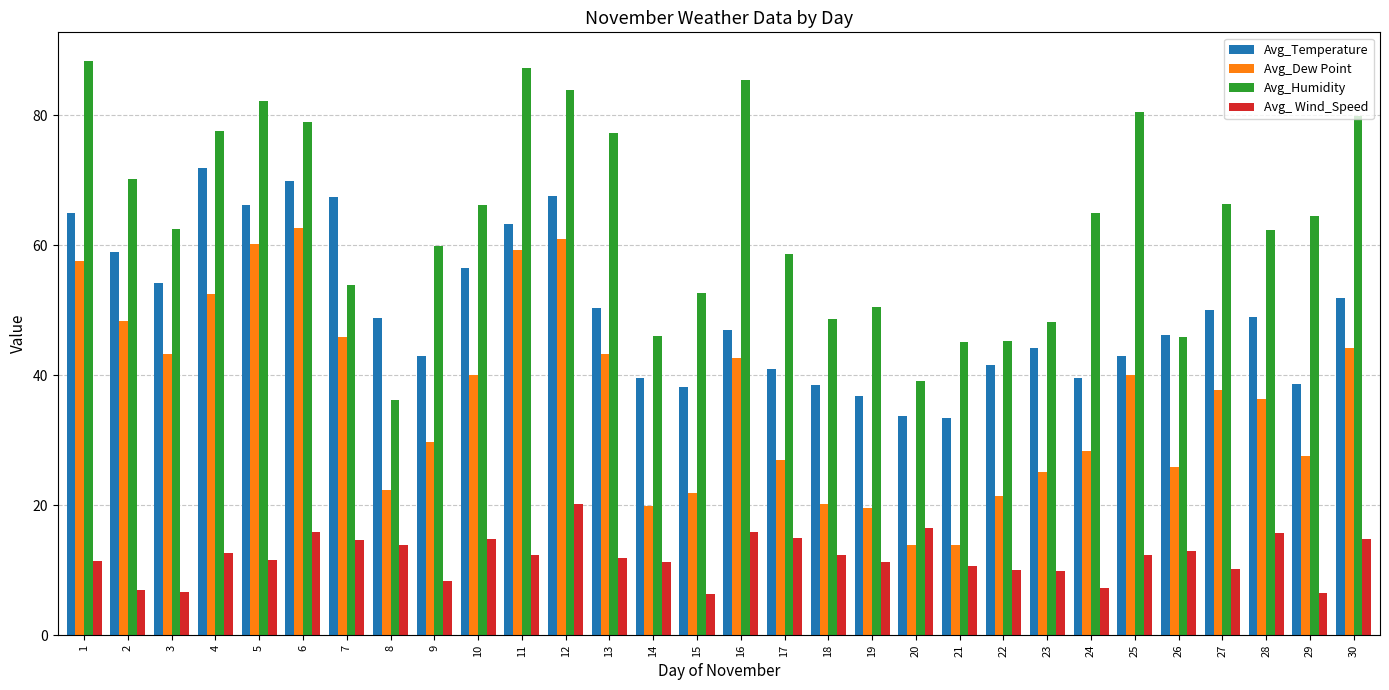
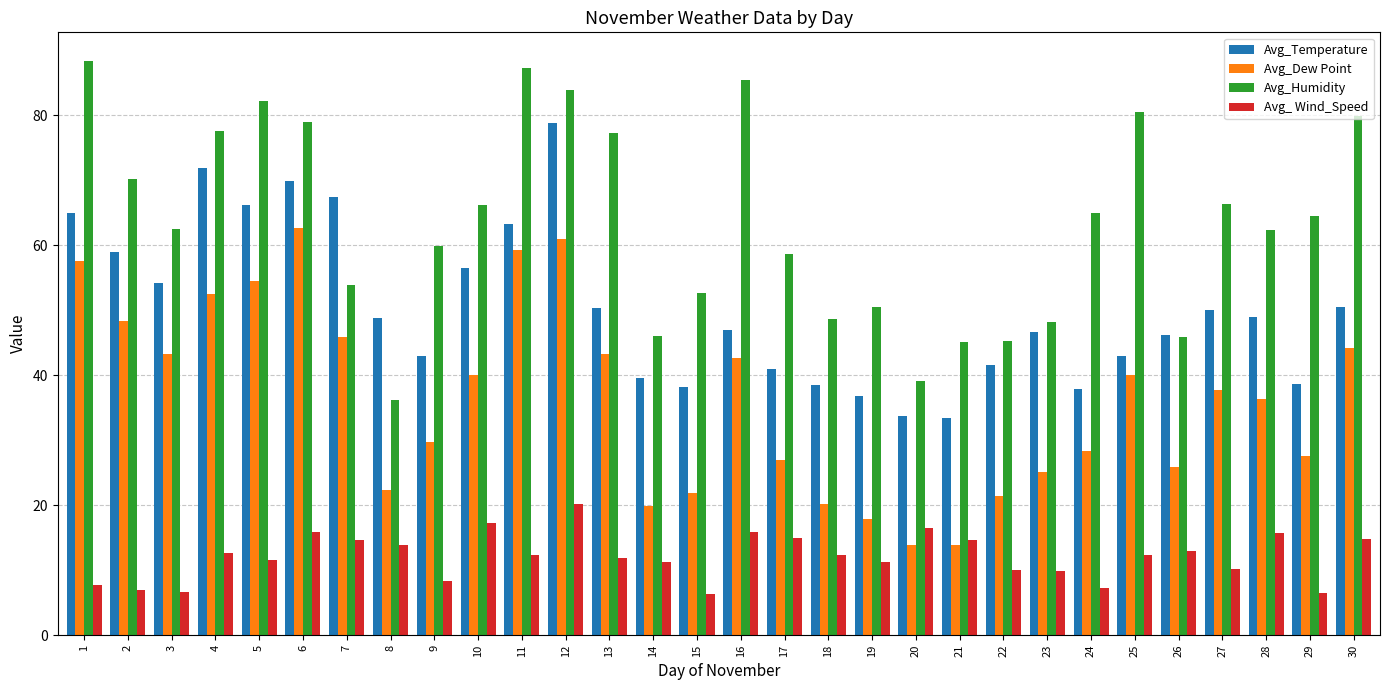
  {
    "Avg_Temperature": {
      "1": 65,
      "2": 59,
      "3": 54,
      "4": 72,
      "5": 66,
      "6": 70,
      "7": 67,
      "8": 49,
      "9": 43,
      "10": 56,
      "11": 63,
-     "12": 68,
+     "12": 79,
      "13": 50,
      "14": 40,
      "15": 38,
      "16": 47,
      "17": 41,
      "18": 39,
      "19": 37,
      "20": 34,
      "21": 33,
      "22": 42,
-     "23": 44,
-     "24": 40,
+     "23": 47,
+     "24": 38,
      "25": 43,
      "26": 46,
      "27": 50,
      "28": 49,
      "29": 39,
-     "30": 52
+     "30": 50
    },
    "Avg_Dew Point": {
      "1": 58,
      "2": 48,
      "3": 43,
      "4": 52,
-     "5": 60,
+     "5": 54,
      "6": 63,
      "7": 46,
      "8": 22,
      "9": 30,
      "10": 40,
      "11": 59,
      "12": 61,
      "13": 43,
      "14": 20,
      "15": 22,
      "16": 43,
      "17": 27,
      "18": 20,
-     "19": 20,
+     "19": 18,
      "20": 14,
      "21": 14,
      "22": 21,
      "23": 25,
      "24": 28,
      "25": 40,
      "26": 26,
      "27": 38,
      "28": 36,
      "29": 28,
      "30": 44
    },
    "Avg_Humidity": {
      "1": 88,
      "2": 70,
      "3": 63,
      "4": 78,
      "5": 82,
      "6": 79,
      "7": 54,
      "8": 36,
      "9": 60,
      "10": 66,
      "11": 87,
      "12": 84,
      "13": 77,
      "14": 46,
      "15": 53,
      "16": 85,
      "17": 59,
      "18": 49,
      "19": 51,
      "20": 39,
      "21": 45,
      "22": 45,
      "23": 48,
      "24": 65,
      "25": 81,
      "26": 46,
      "27": 66,
      "28": 62,
      "29": 65
    },
    "Avg_ Wind_Speed": {
-     "1": 11,
+     "1": 8,
      "2": 7,
      "3": 7,
      "4": 13,
      "5": 12,
      "6": 16,
      "7": 15,
      "8": 14,
      "9": 8,
-     "10": 15,
+     "10": 17,
      "11": 12,
      "12": 20,
      "13": 12,
      "14": 11,
      "15": 6,
      "16": 16,
      "17": 15,
      "18": 12,
      "19": 11,
      "20": 17,
-     "21": 11,
+     "21": 15,
      "22": 10,
      "23": 10,
      "24": 7,
      "25": 12,
      "26": 13,
      "27": 10,
      "28": 16,
      "29": 7,
      "30": 15
    }
  }
